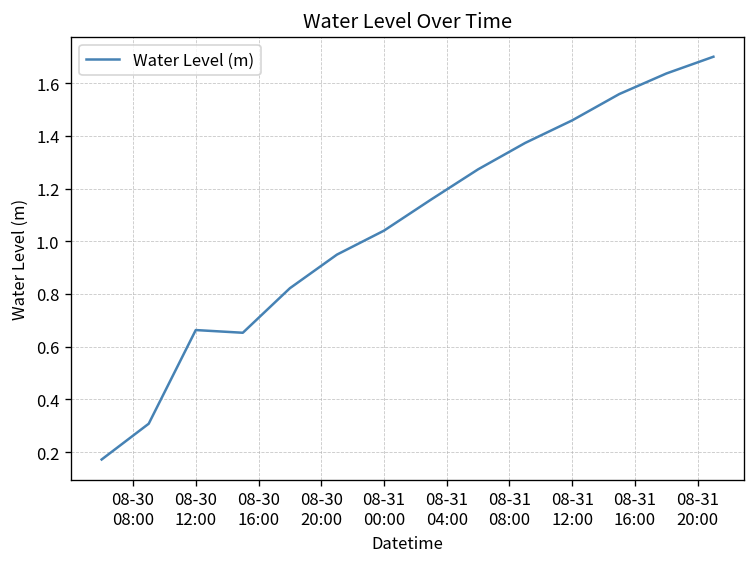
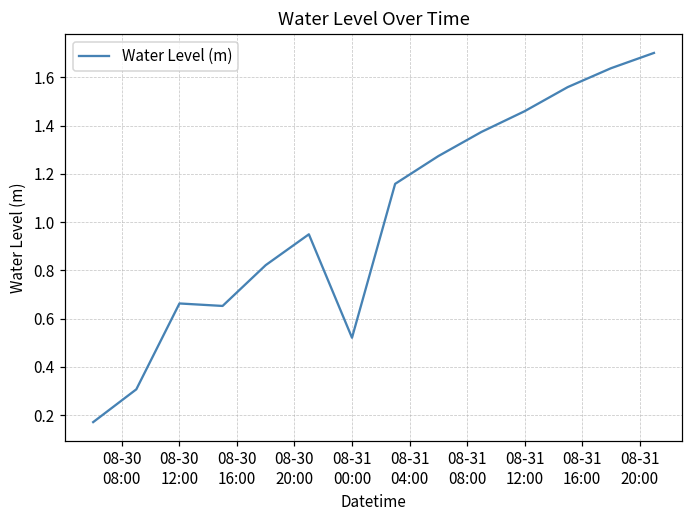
  {
    "08-30 12:00": 0.66,
-   "08-31 00:00": 1.04,
+   "08-31 00:00": 0.52,
    "08-31 12:00": 1.46
  }
